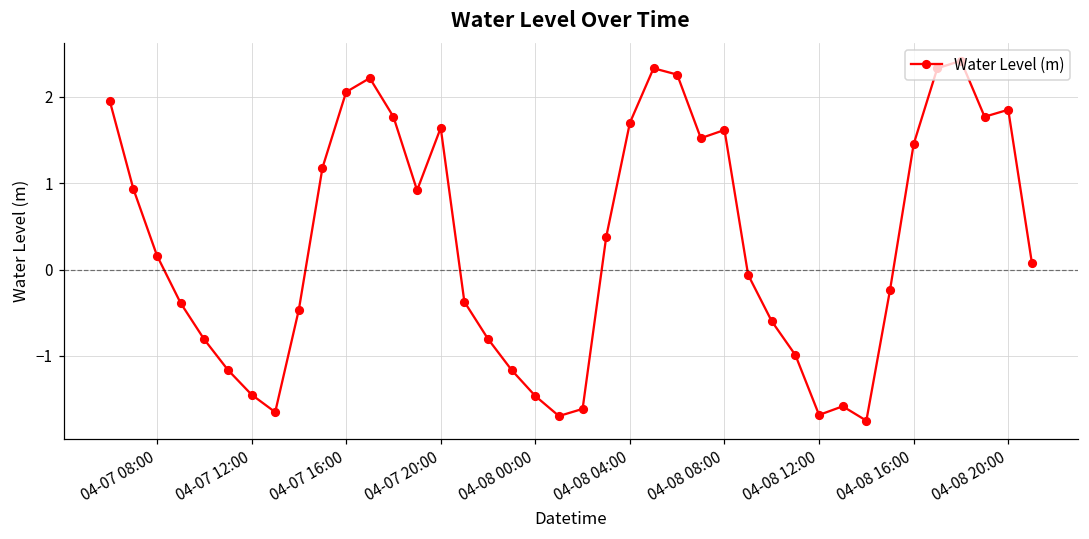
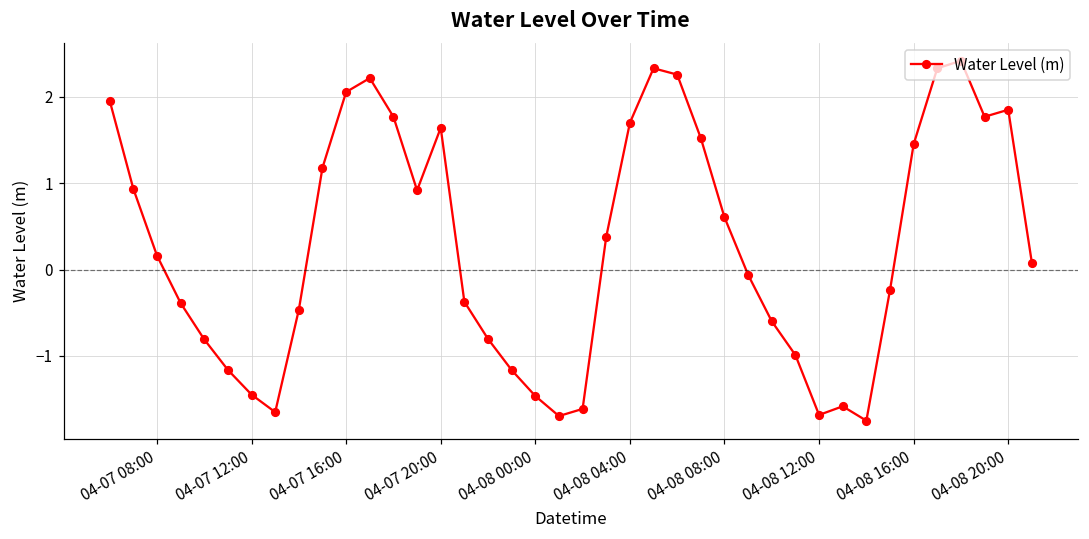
  {
    "04-07 08:00": 0.2,
    "04-07 12:00": -1.4,
    "04-07 16:00": 2.1,
    "04-07 20:00": 1.6,
    "04-08 00:00": -1.5,
    "04-08 04:00": 1.7,
-   "04-08 08:00": 1.6,
+   "04-08 08:00": 0.6,
    "04-08 12:00": -1.7,
    "04-08 16:00": 1.5,
    "04-08 20:00": 1.9
  }
